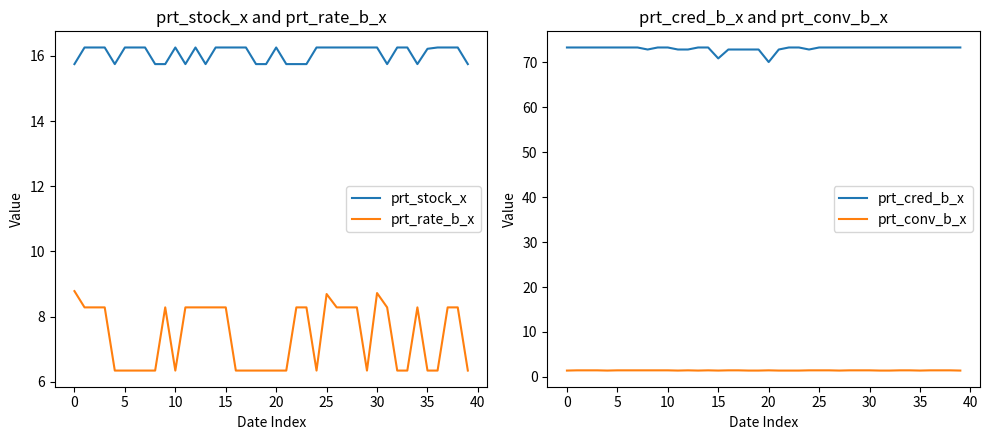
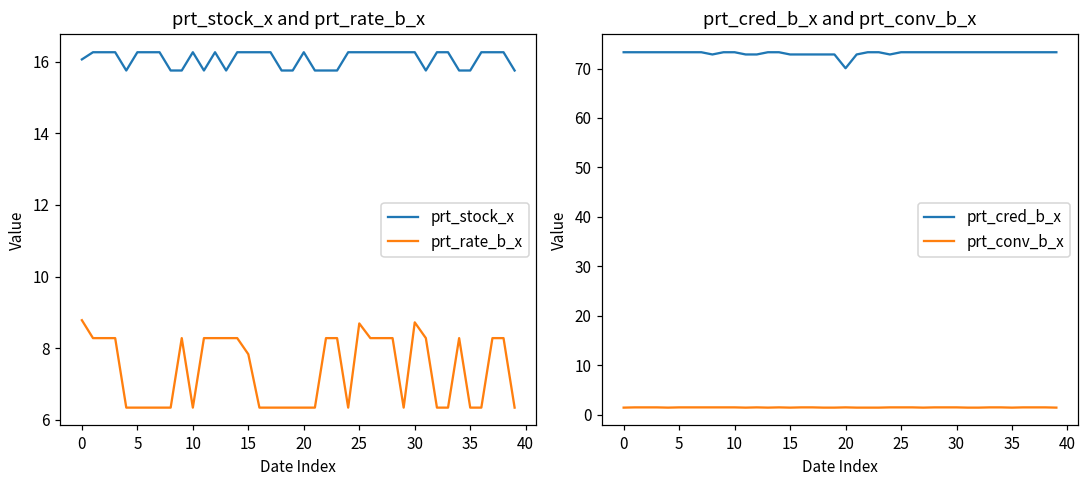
  {
    "prt_stock_x and prt_rate_b_x": {
      "prt_stock_x": {
-       "0": 15.8,
+       "0": 16.1,
        "5": 16.3,
        "10": 16.3,
        "15": 16.3,
        "20": 16.3,
        "25": 16.3,
        "30": 16.3,
-       "35": 16.2
+       "35": 15.8
      },
      "prt_rate_b_x": {
        "0": 8.8,
        "5": 6.3,
        "10": 6.3,
-       "15": 8.3,
+       "15": 7.8,
        "20": 6.3,
        "25": 8.7,
        "30": 8.7,
        "35": 6.3
      }
    },
    "prt_cred_b_x and prt_conv_b_x": {
      "prt_cred_b_x": {
        "0": 73,
        "5": 73,
        "10": 73,
-       "15": 71,
+       "15": 73,
        "20": 70,
        "25": 73,
        "30": 73,
        "35": 73
      },
      "prt_conv_b_x": {
        "0": 1,
        "5": 1,
        "10": 1,
        "15": 1,
        "20": 1,
        "25": 1,
        "30": 1,
        "35": 1
      }
    }
  }
